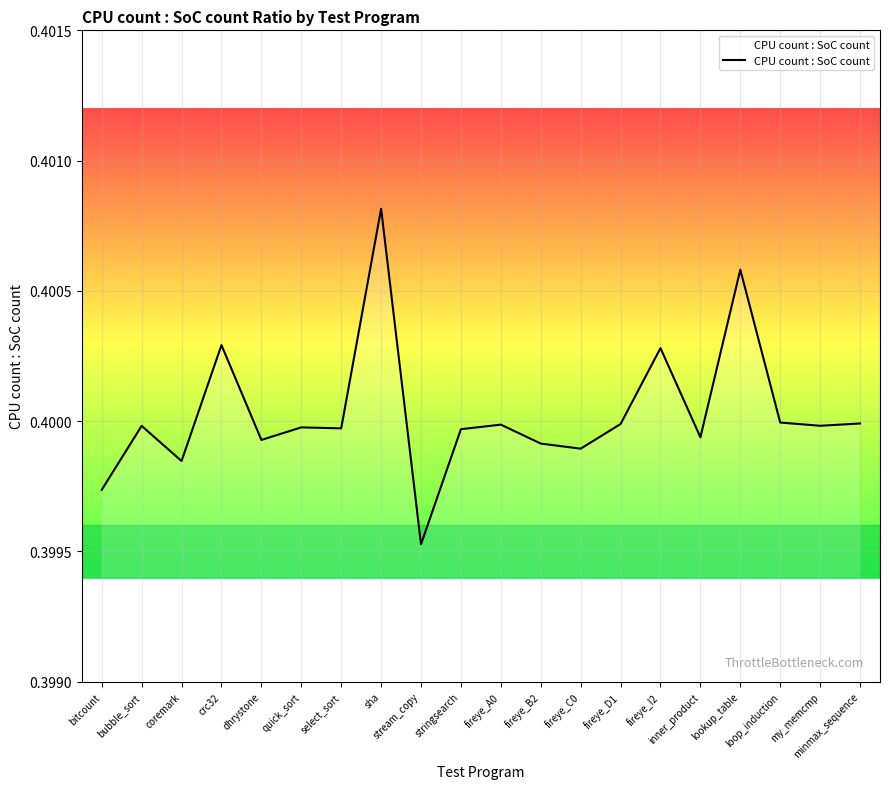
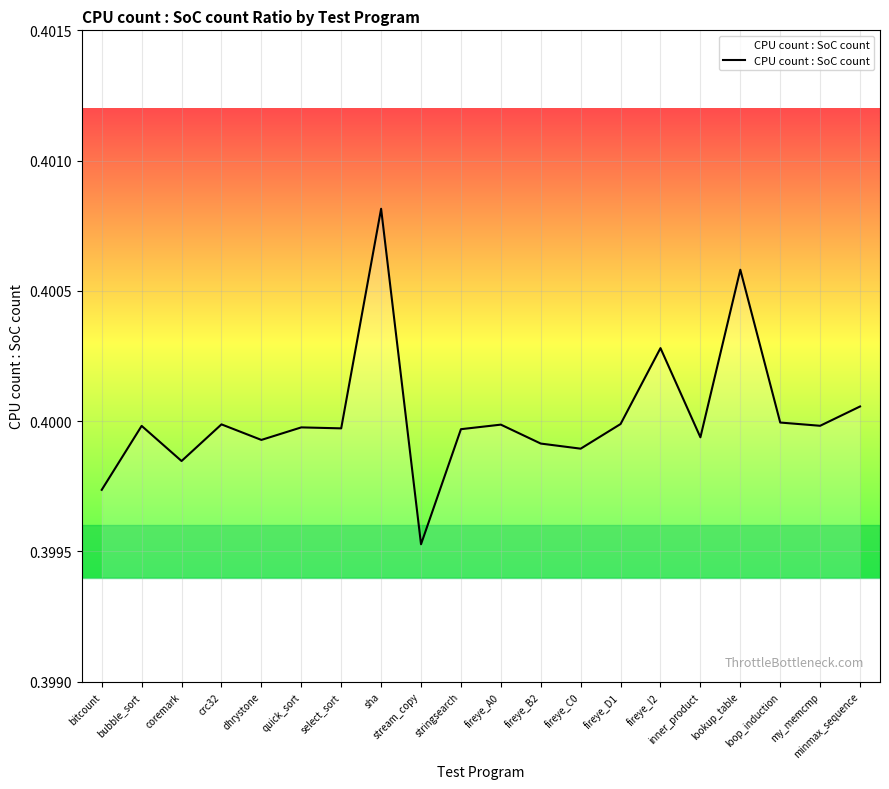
  {
    "bitcount": 0.39974,
    "bubble_sort": 0.39998,
    "coremark": 0.39985,
-   "crc32": 0.40029,
+   "crc32": 0.39999,
    "dhrystone": 0.39993,
    "quick_sort": 0.39998,
    "select_sort": 0.39997,
    "sha": 0.40082,
    "stringsearch": 0.39997,
    "fireye_A0": 0.39999,
    "fireye_B2": 0.39991,
    "fireye_C0": 0.39989,
    "fireye_D1": 0.39999,
    "fireye_I2": 0.40028,
    "inner_product": 0.39994,
    "lookup_table": 0.40058,
    "loop_induction": 0.39999,
    "my_memcmp": 0.39998,
-   "minmax_sequence": 0.39999
+   "minmax_sequence": 0.40006
  }
